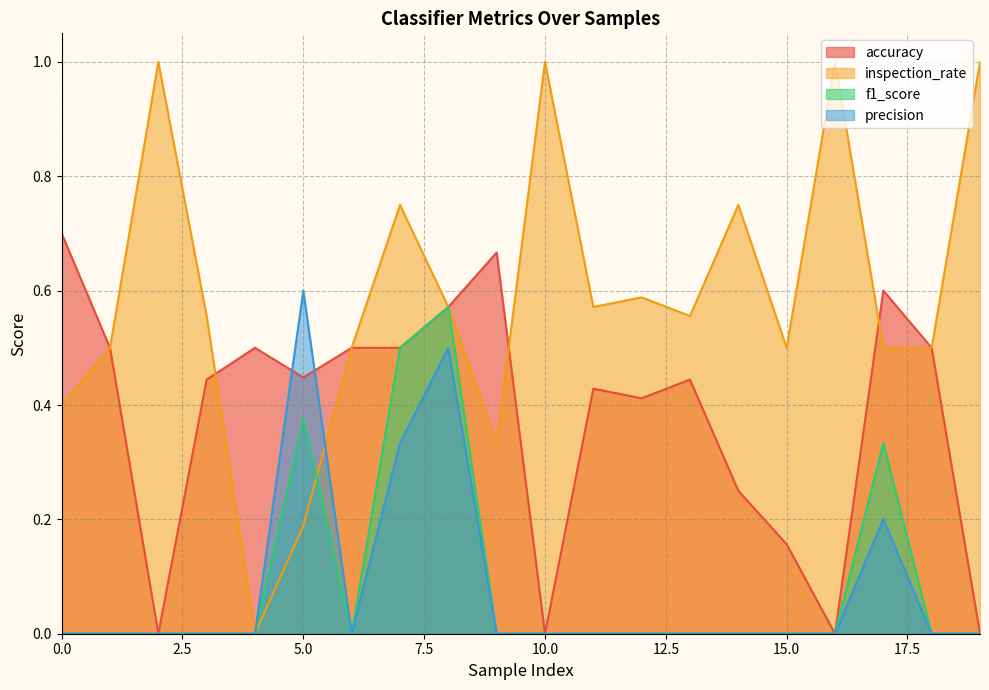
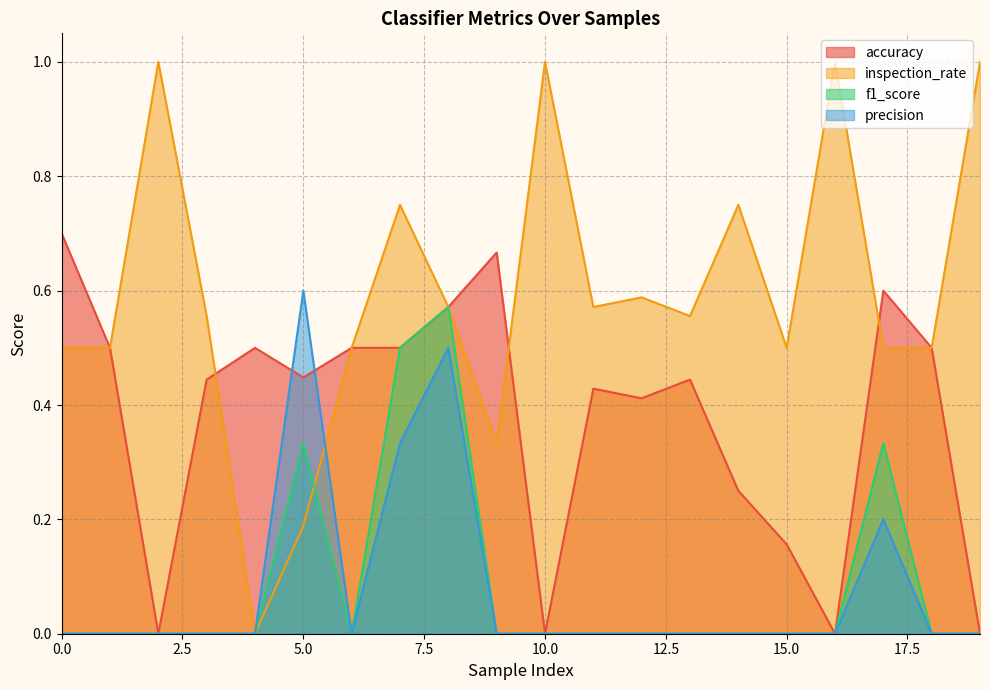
  {
    "accuracy": {
      "0.0": 0.70,
      "5.0": 0.45,
      "15.0": 0.16
    },
    "inspection_rate": {
-     "0.0": 0.4,
+     "0.0": 0.5,
      "5.0": 0.19,
      "10.0": 1.0,
      "15.0": 0.5
    },
    "f1_score": {
-     "5.0": 0.38
+     "5.0": 0.33
    },
    "precision": {
      "5.0": 0.60
    }
  }
